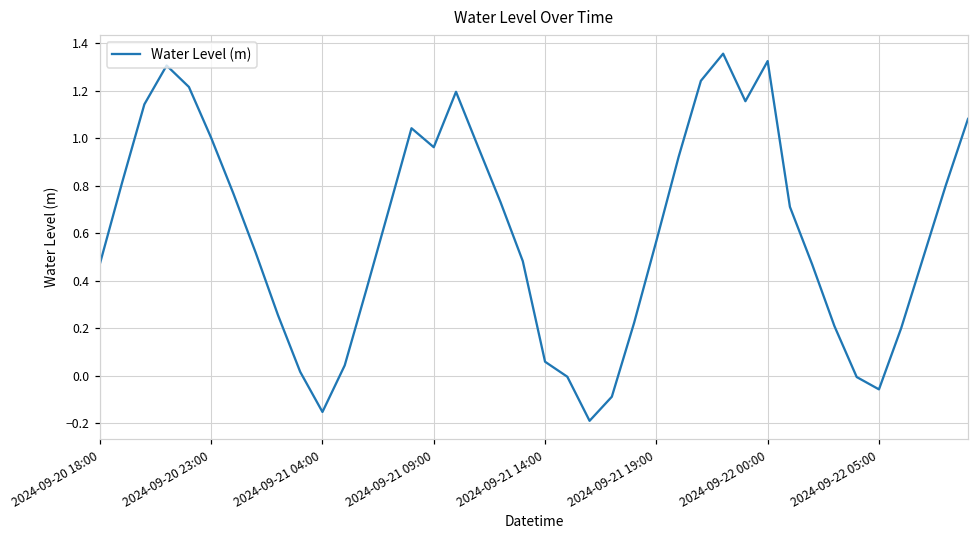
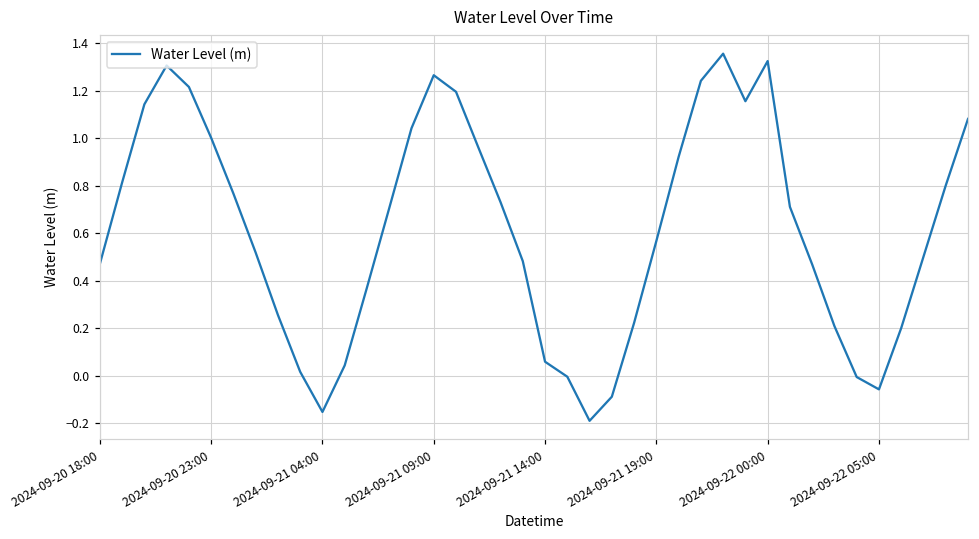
  {
    "2024-09-20 18:00": 0.47,
    "2024-09-20 23:00": 1.00,
    "2024-09-21 04:00": -0.15,
-   "2024-09-21 09:00": 0.96,
+   "2024-09-21 09:00": 1.27,
    "2024-09-21 14:00": 0.06,
    "2024-09-21 19:00": 0.57,
    "2024-09-22 00:00": 1.33,
    "2024-09-22 05:00": -0.06
  }
